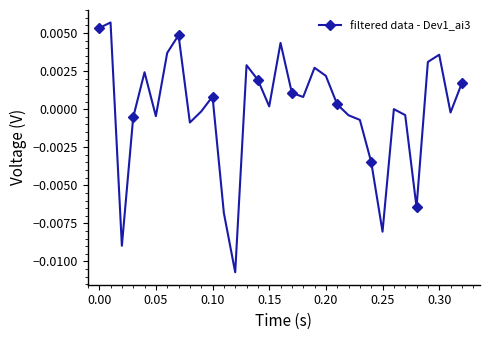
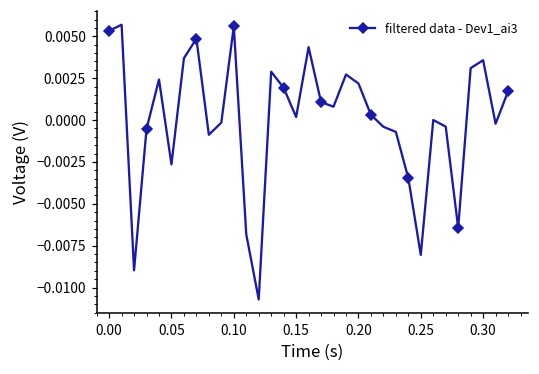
  {
    "0.00": 0.0053,
-   "0.05": -0.0005,
-   "0.10": 0.0008,
+   "0.05": -0.0026,
+   "0.10": 0.0056,
    "0.15": 0.0002,
    "0.20": 0.0022,
    "0.25": -0.0080,
    "0.30": 0.0036
  }
